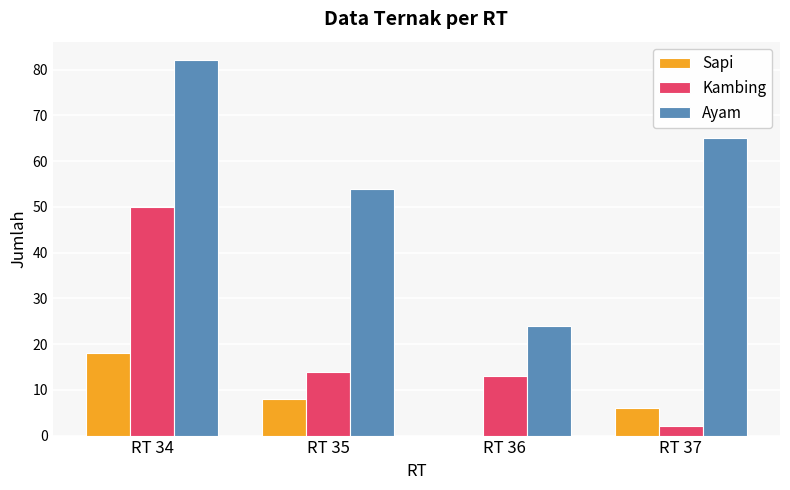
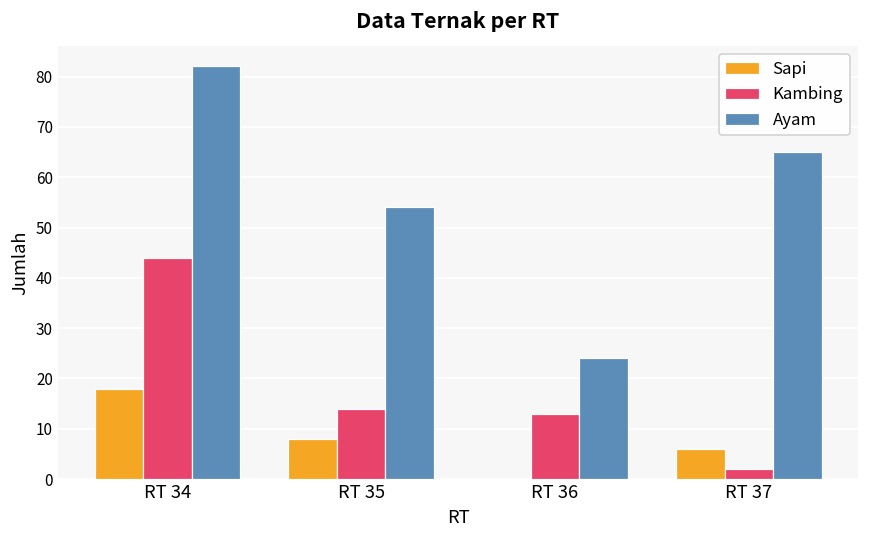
  {
    "Sapi": {
      "RT 34": 18,
      "RT 35": 8,
      "RT 36": 0,
      "RT 37": 6
    },
    "Kambing": {
-     "RT 34": 50,
+     "RT 34": 44,
      "RT 35": 14,
      "RT 36": 13,
      "RT 37": 2
    },
    "Ayam": {
      "RT 34": 82,
      "RT 35": 54,
      "RT 36": 24,
      "RT 37": 65
    }
  }
